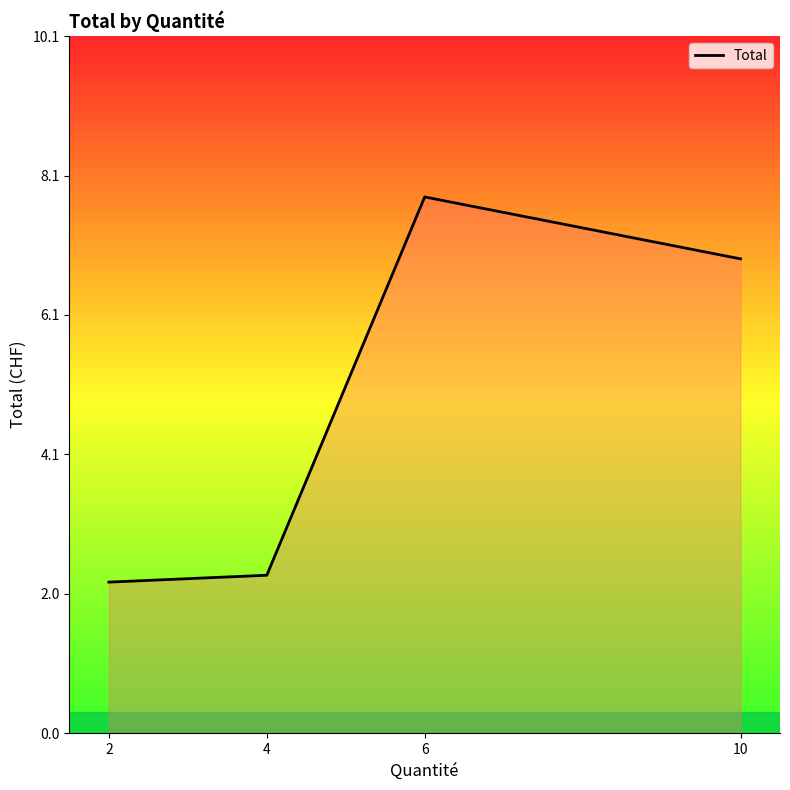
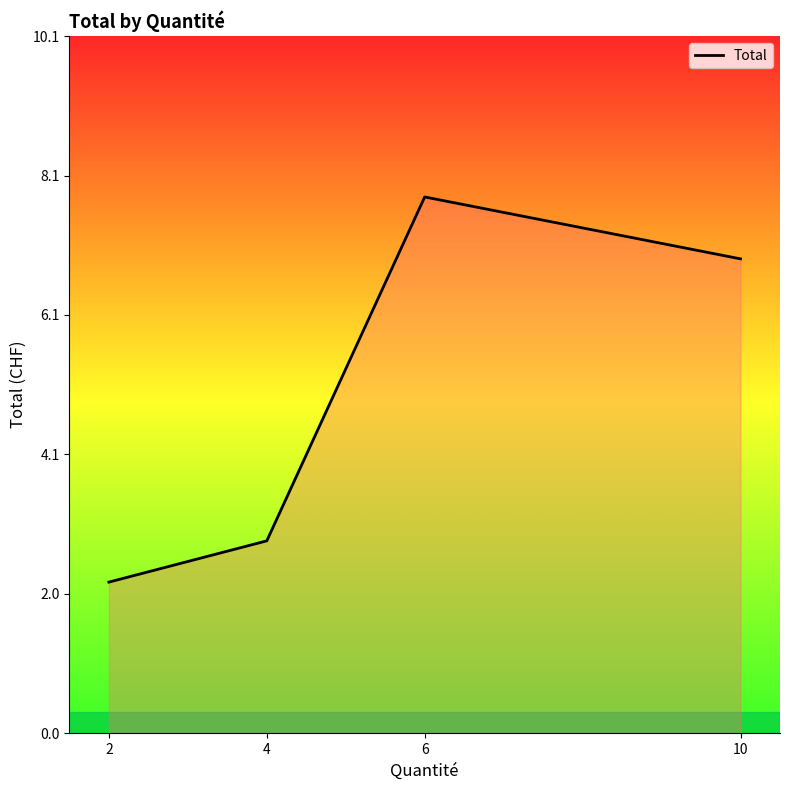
  {
    "2": 2.2,
-   "4": 2.3,
+   "4": 2.8,
    "6": 7.8,
    "10": 6.9
  }
